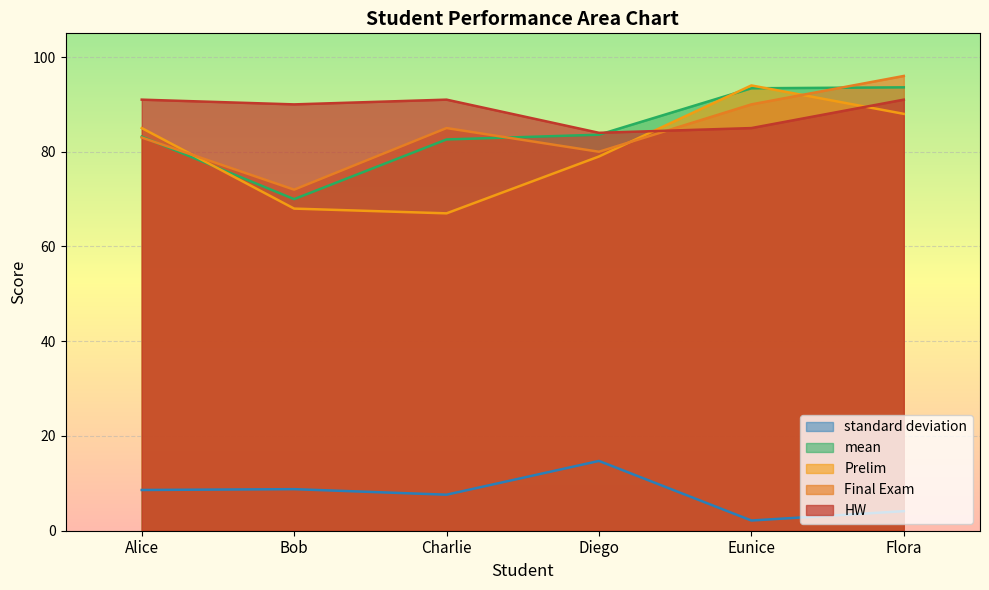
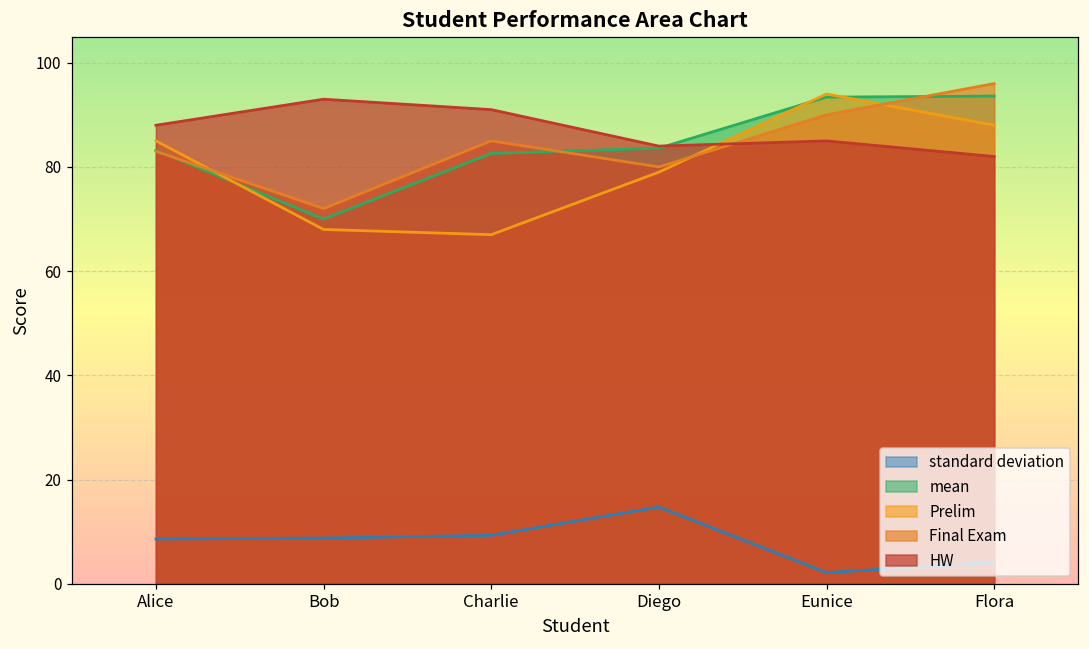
  {
    "standard deviation": {
      "Alice": 9,
      "Bob": 9,
-     "Charlie": 8,
+     "Charlie": 9,
      "Diego": 15,
      "Eunice": 2
    },
    "mean": {
      "Bob": 70,
      "Charlie": 83,
      "Eunice": 93,
      "Flora": 94
    },
    "HW": {
-     "Alice": 91,
-     "Bob": 90,
+     "Alice": 88,
+     "Bob": 93,
      "Charlie": 91,
      "Eunice": 85,
-     "Flora": 91
+     "Flora": 82
    }
  }
